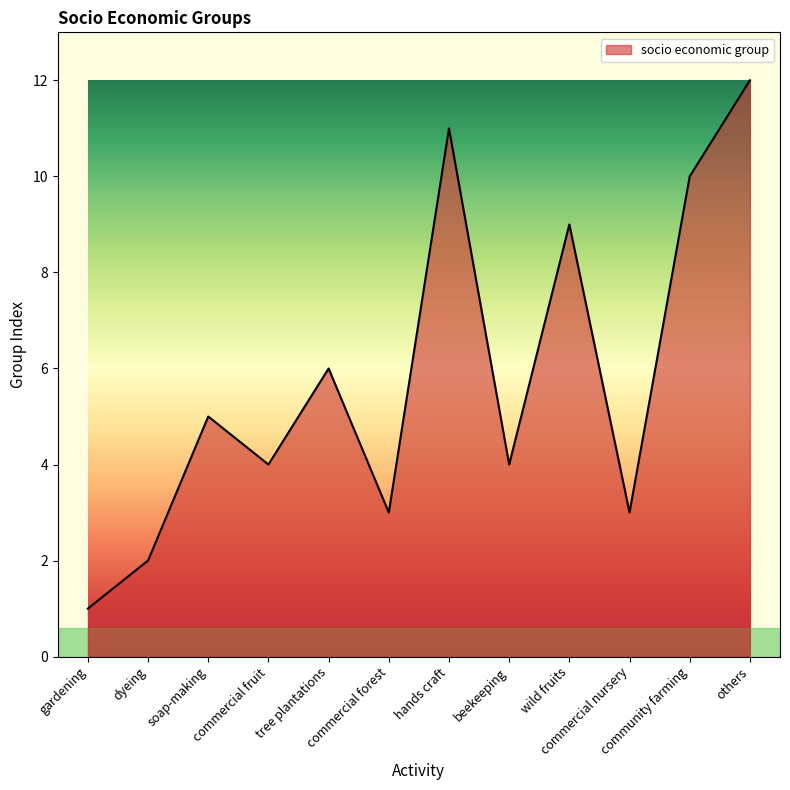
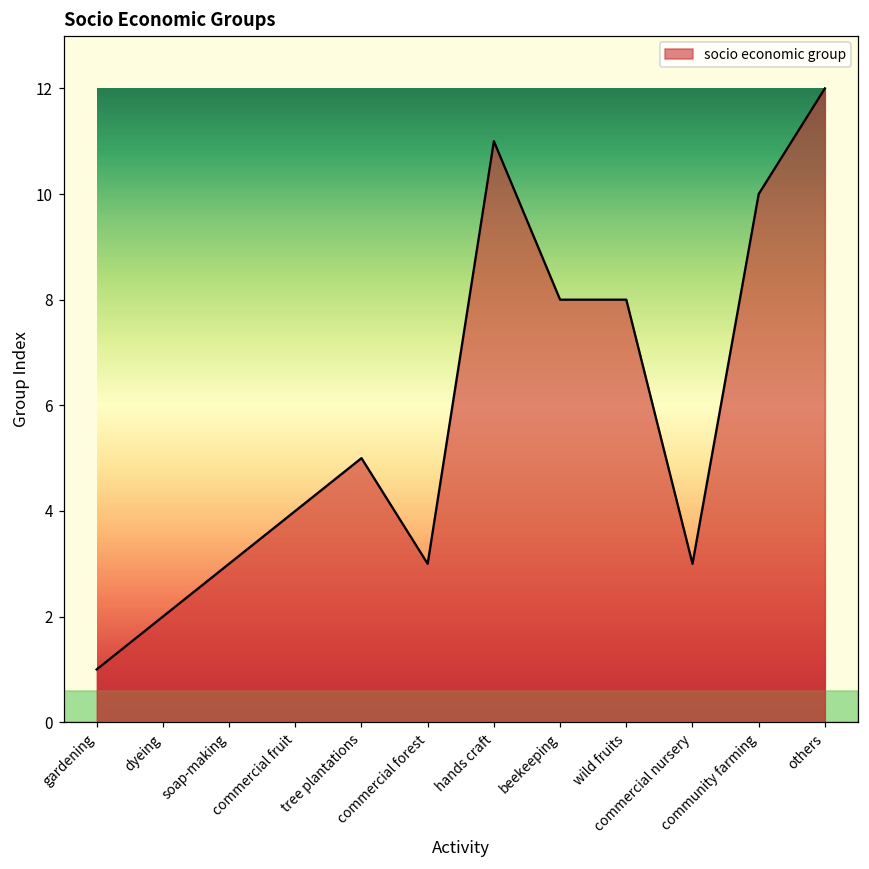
  {
    "gardening": 1,
    "dyeing": 2,
-   "soap-making": 5,
+   "soap-making": 3,
    "commercial fruit": 4,
-   "tree plantations": 6,
+   "tree plantations": 5,
    "commercial forest": 3,
    "hands craft": 11,
-   "beekeeping": 4,
-   "wild fruits": 9,
+   "beekeeping": 8,
+   "wild fruits": 8,
    "commercial nursery": 3,
    "community farming": 10,
    "others": 12
  }
